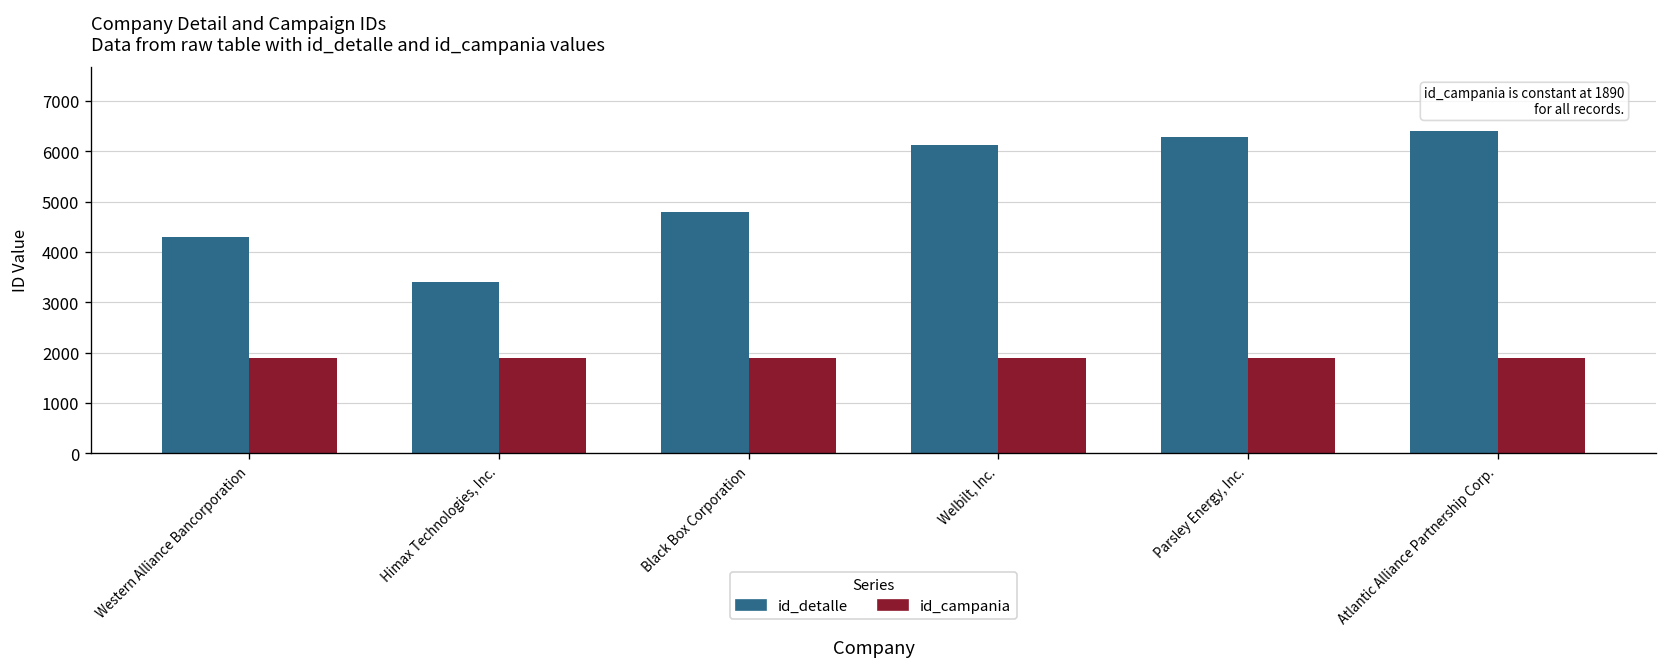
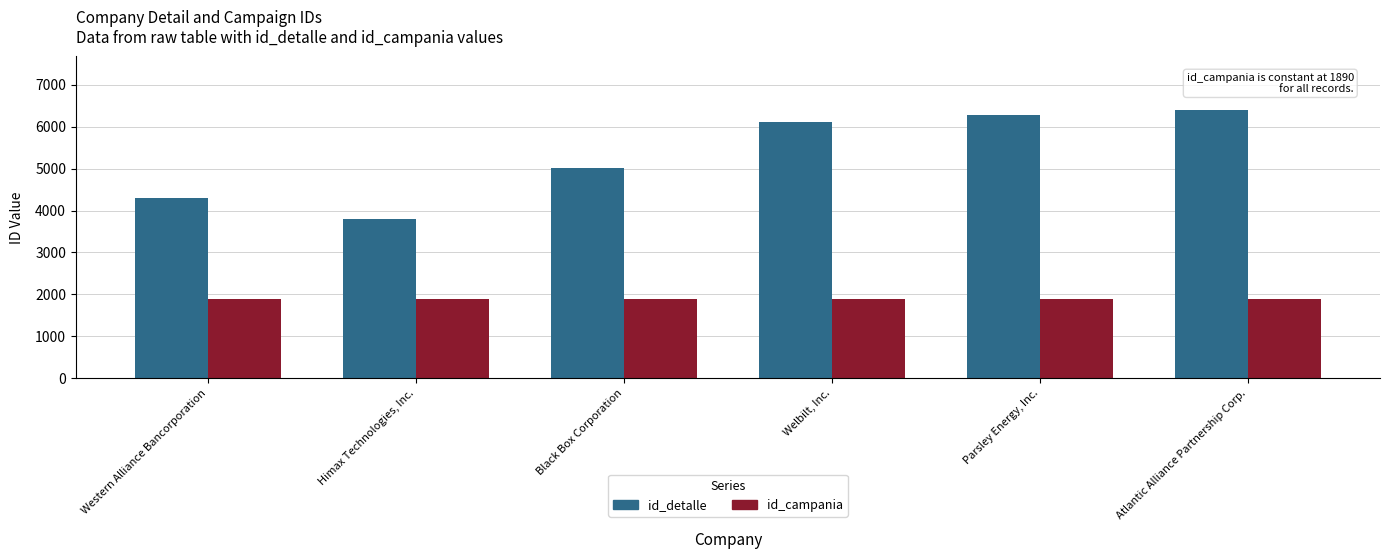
  {
    "id_detalle": {
      "Western Alliance Bancorporation": 4300,
-     "Himax Technologies, Inc.": 3400,
-     "Black Box Corporation": 4800,
+     "Himax Technologies, Inc.": 3800,
+     "Black Box Corporation": 5000,
      "Welbilt, Inc.": 6100,
      "Parsley Energy, Inc.": 6300
    },
    "id_campania": {
      "Western Alliance Bancorporation": 1900,
      "Himax Technologies, Inc.": 1900,
      "Black Box Corporation": 1900,
      "Welbilt, Inc.": 1900,
      "Parsley Energy, Inc.": 1900,
      "Atlantic Alliance Partnership Corp.": 1900
    }
  }
